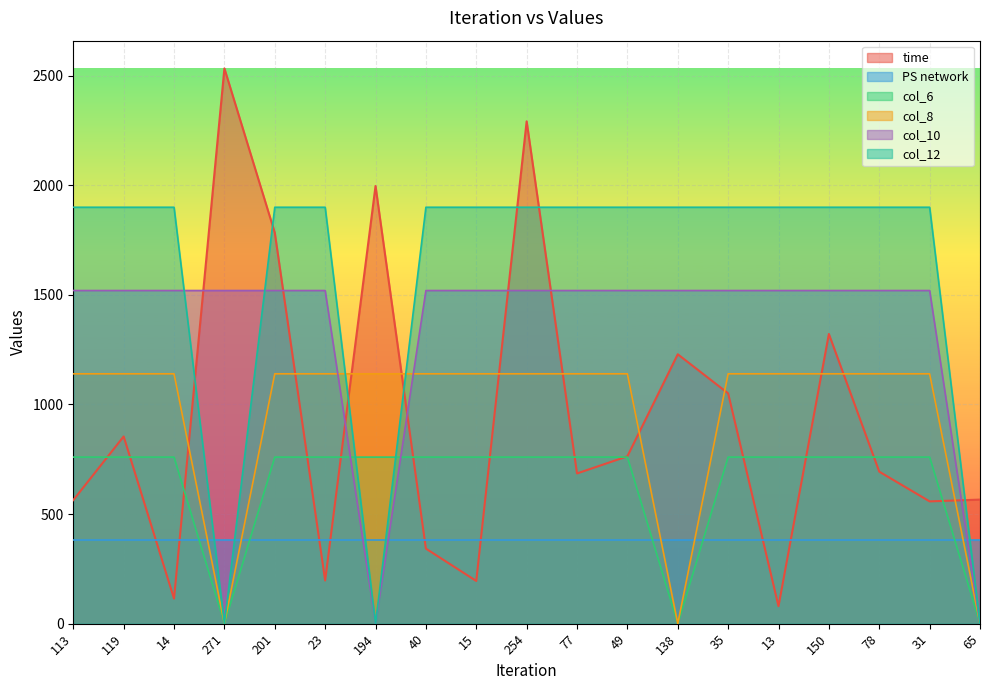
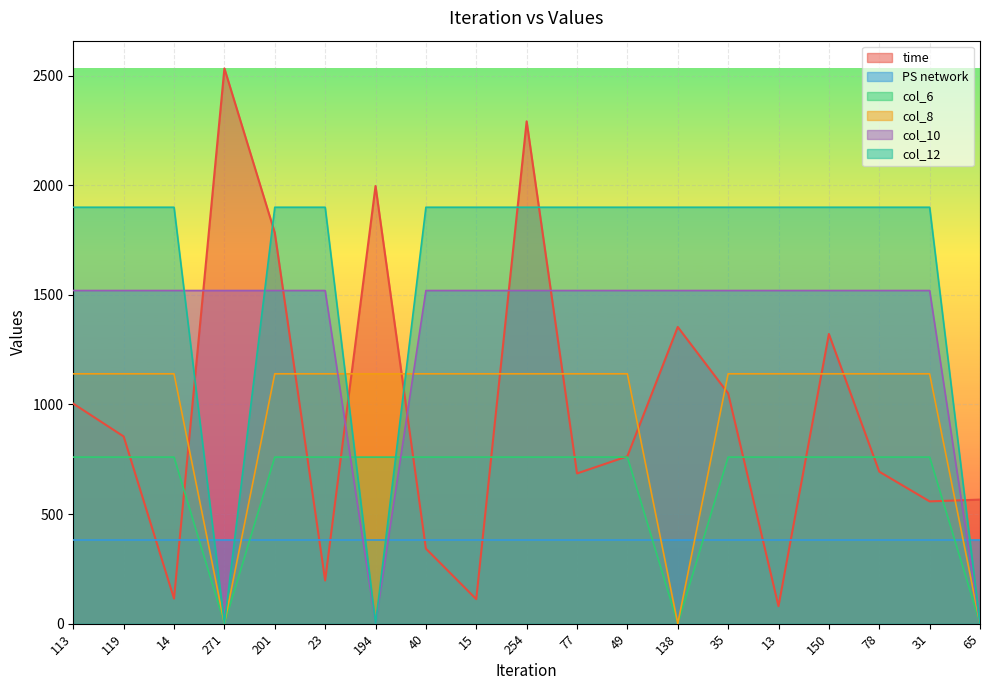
  {
    "time": {
-     "113": 560,
+     "113": 1000,
      "119": 850,
      "14": 110,
      "271": 2530,
      "201": 1780,
      "23": 200,
      "194": 2000,
      "40": 340,
-     "15": 190,
+     "15": 110,
      "254": 2290,
      "77": 690,
-     "138": 1230,
+     "138": 1350,
      "35": 1050,
      "13": 80,
      "150": 1320,
      "78": 690,
      "31": 560,
      "65": 570
    },
    "col_8": {
      "113": 1140,
      "119": 1140,
      "14": 1140,
      "201": 1140,
      "23": 1140,
      "194": 1140,
      "40": 1140,
      "15": 1140,
      "254": 1140,
      "77": 1140,
      "49": 1140,
      "35": 1140,
      "13": 1140,
      "150": 1140,
      "78": 1140,
      "31": 1140
    },
    "col_10": {
      "113": 1520,
      "119": 1520,
      "14": 1520,
      "271": 1520,
      "201": 1520,
      "23": 1520,
      "40": 1520,
      "15": 1520,
      "254": 1520,
      "77": 1520,
      "49": 1520,
      "138": 1520,
      "35": 1520,
      "13": 1520,
      "150": 1520,
      "78": 1520,
      "31": 1520
    }
  }
